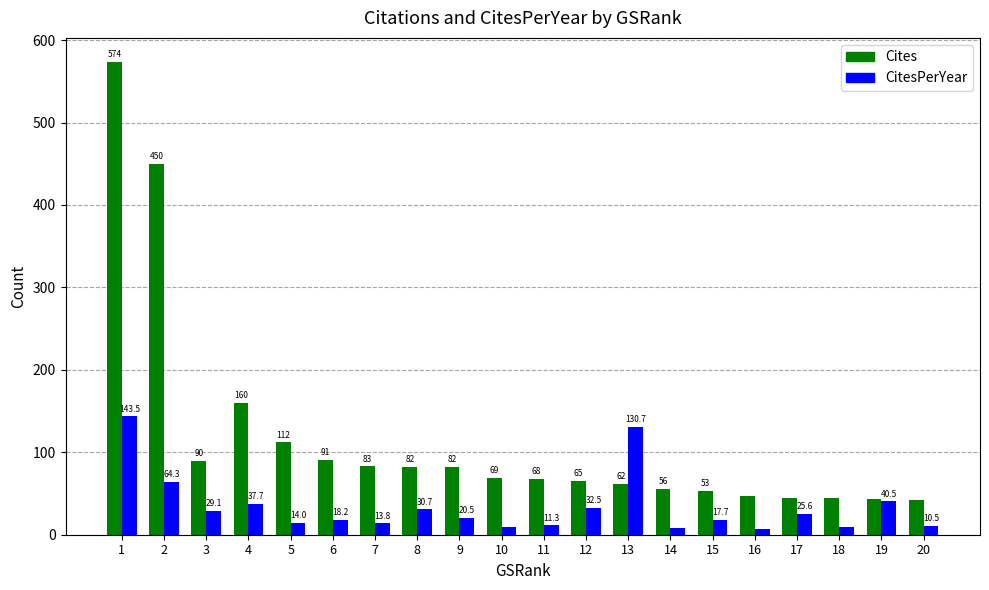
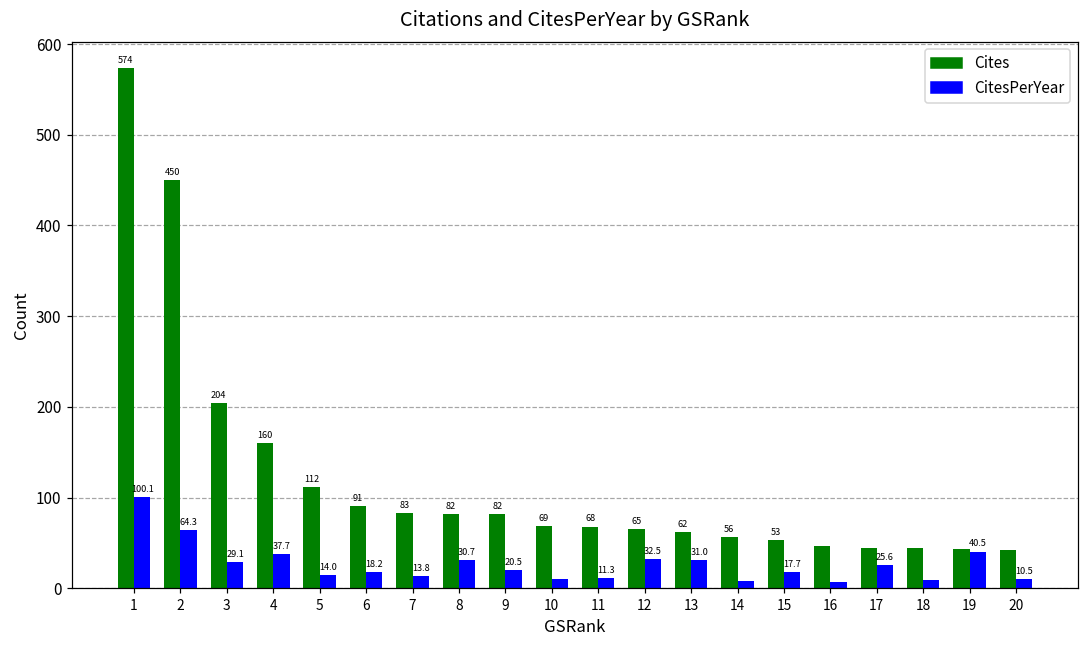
  {
    "Cites": {
      "1": 574,
      "2": 450,
-     "3": 90,
+     "3": 204,
      "4": 160,
      "5": 112,
      "6": 91,
      "7": 83,
      "8": 82,
      "9": 82,
      "10": 69,
      "11": 68,
      "12": 65,
      "13": 62,
      "14": 56,
      "15": 53
    },
    "CitesPerYear": {
-     "1": 143.5,
+     "1": 100.1,
      "2": 64.3,
      "3": 29.1,
      "4": 37.7,
      "5": 14.0,
      "6": 18.2,
      "7": 13.8,
      "8": 30.7,
      "9": 20.5,
      "11": 11.3,
      "12": 32.5,
-     "13": 130.7,
+     "13": 31.0,
      "15": 17.7,
      "17": 25.6,
      "19": 40.5,
      "20": 10.5
    }
  }
